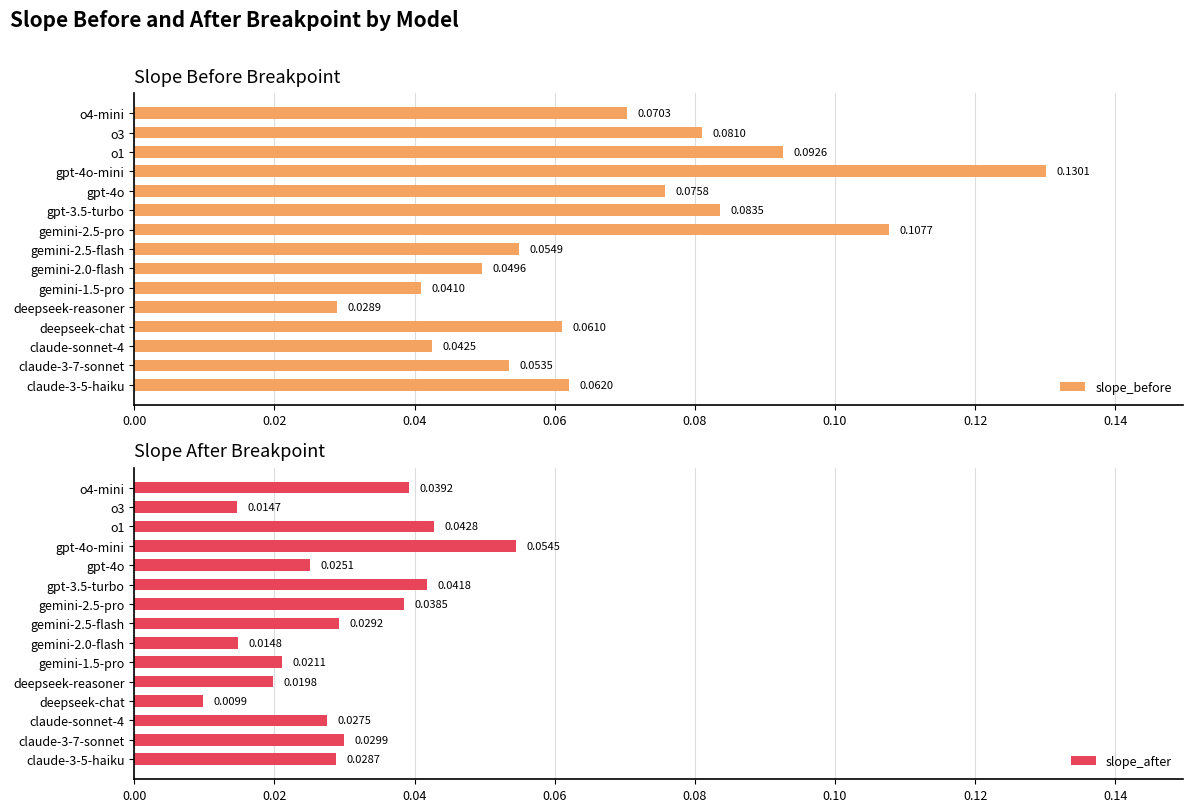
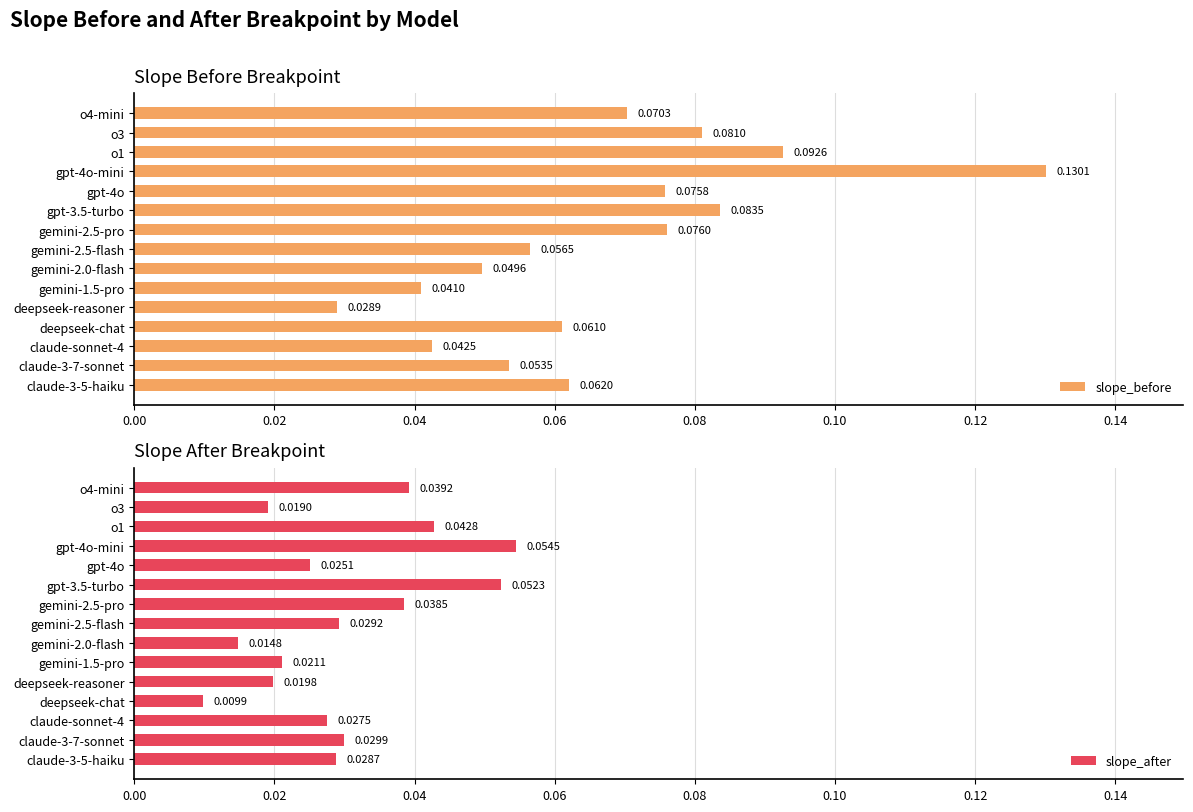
  {
    "Slope Before Breakpoint": {
      "o4-mini": 0.0703,
      "o3": 0.0810,
      "o1": 0.0926,
      "gpt-4o-mini": 0.1301,
      "gpt-4o": 0.0758,
      "gpt-3.5-turbo": 0.0835,
-     "gemini-2.5-pro": 0.1077,
-     "gemini-2.5-flash": 0.0549,
+     "gemini-2.5-pro": 0.0760,
+     "gemini-2.5-flash": 0.0565,
      "gemini-2.0-flash": 0.0496,
      "gemini-1.5-pro": 0.0410,
      "deepseek-reasoner": 0.0289,
      "deepseek-chat": 0.0610,
      "claude-sonnet-4": 0.0425,
      "claude-3-7-sonnet": 0.0535,
      "claude-3-5-haiku": 0.0620
    },
    "Slope After Breakpoint": {
      "o4-mini": 0.0392,
-     "o3": 0.0147,
+     "o3": 0.0190,
      "o1": 0.0428,
      "gpt-4o-mini": 0.0545,
      "gpt-4o": 0.0251,
-     "gpt-3.5-turbo": 0.0418,
+     "gpt-3.5-turbo": 0.0523,
      "gemini-2.5-pro": 0.0385,
      "gemini-2.5-flash": 0.0292,
      "gemini-2.0-flash": 0.0148,
      "gemini-1.5-pro": 0.0211,
      "deepseek-reasoner": 0.0198,
      "deepseek-chat": 0.0099,
      "claude-sonnet-4": 0.0275,
      "claude-3-7-sonnet": 0.0299,
      "claude-3-5-haiku": 0.0287
    }
  }
